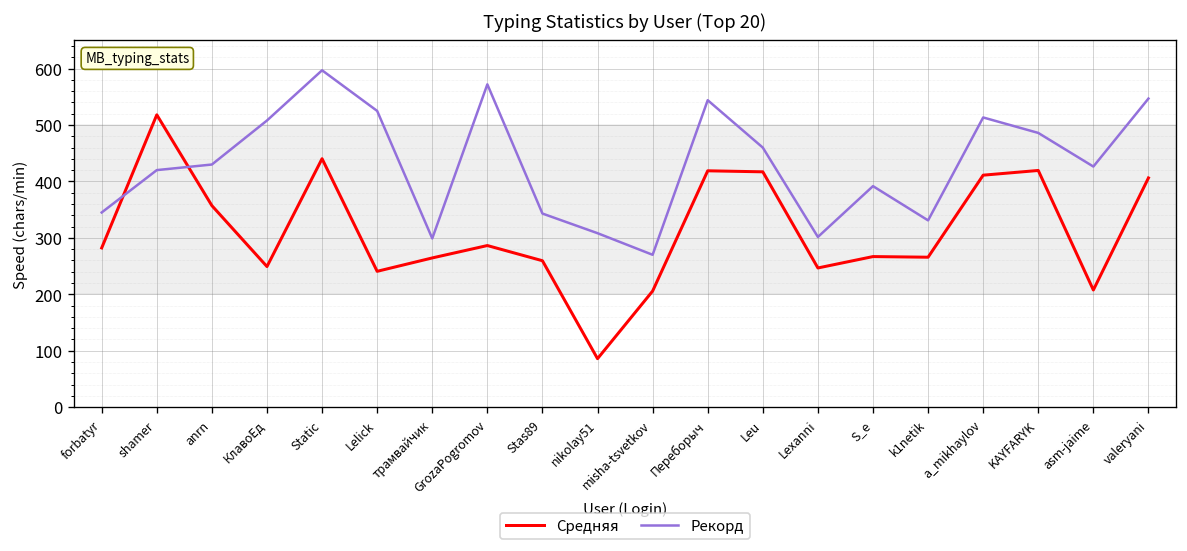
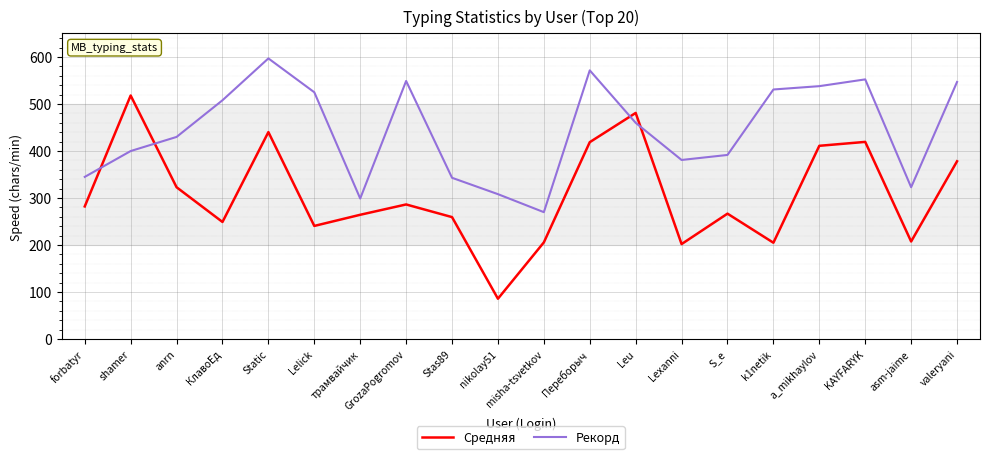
  {
    "Средняя": {
      "forbatyr": 280,
      "shamer": 520,
-     "anrn": 360,
+     "anrn": 320,
      "КлавоЕд": 250,
      "Static": 440,
      "Lelick": 240,
      "трамвайчик": 260,
      "GrozaPogromov": 290,
      "Stas89": 260,
      "nikolay51": 90,
      "misha-tsvetkov": 210,
      "Переборыч": 420,
-     "Leu": 420,
-     "Lexanni": 250,
+     "Leu": 480,
+     "Lexanni": 200,
      "S_e": 270,
-     "k1netik": 270,
+     "k1netik": 210,
      "a_mikhaylov": 410,
      "KAYFARYK": 420,
      "asm-jaime": 210,
-     "valeryani": 410
+     "valeryani": 380
    },
    "Рекорд": {
      "forbatyr": 350,
-     "shamer": 420,
+     "shamer": 400,
      "anrn": 430,
      "КлавоЕд": 510,
      "Static": 600,
      "Lelick": 530,
      "трамвайчик": 300,
-     "GrozaPogromov": 570,
+     "GrozaPogromov": 550,
      "Stas89": 340,
      "nikolay51": 310,
      "misha-tsvetkov": 270,
-     "Переборыч": 540,
+     "Переборыч": 570,
      "Leu": 460,
-     "Lexanni": 300,
+     "Lexanni": 380,
      "S_e": 390,
-     "k1netik": 330,
-     "a_mikhaylov": 510,
-     "KAYFARYK": 490,
-     "asm-jaime": 430,
+     "k1netik": 530,
+     "a_mikhaylov": 540,
+     "KAYFARYK": 550,
+     "asm-jaime": 320,
      "valeryani": 550
    }
  }
